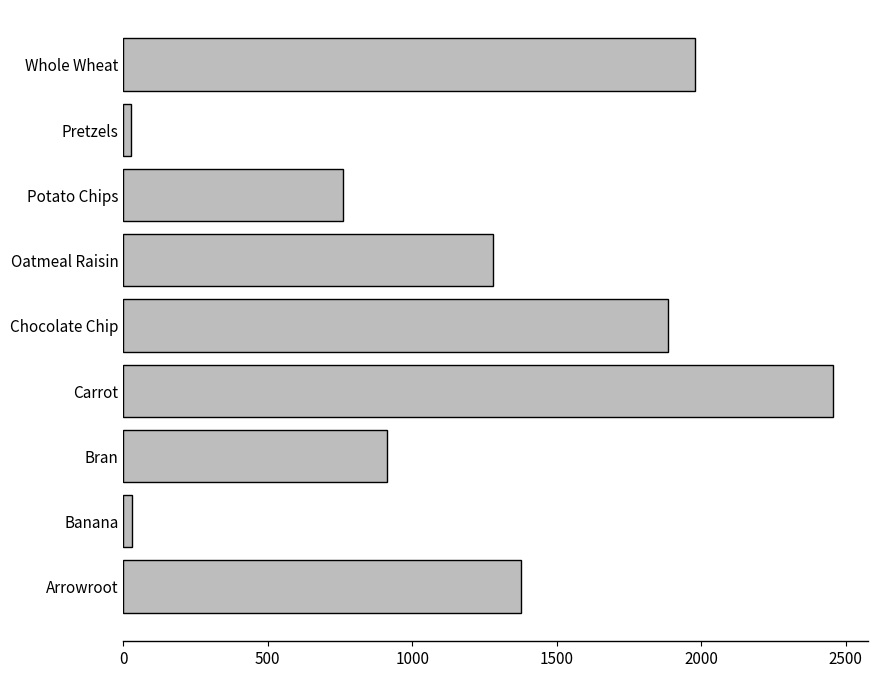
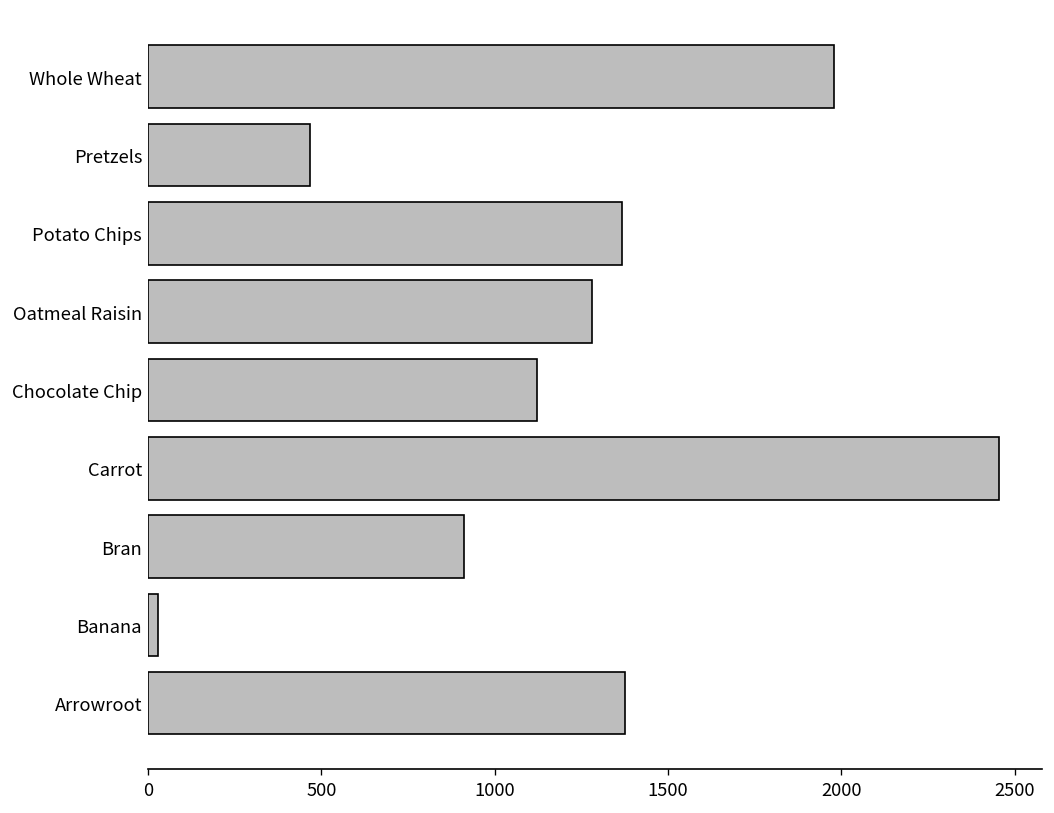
  {
    "Whole Wheat": 1980,
-   "Pretzels": 30,
-   "Potato Chips": 760,
+   "Pretzels": 470,
+   "Potato Chips": 1370,
    "Oatmeal Raisin": 1280,
-   "Chocolate Chip": 1890,
+   "Chocolate Chip": 1120,
    "Carrot": 2460,
    "Bran": 910,
    "Banana": 30,
    "Arrowroot": 1380
  }
